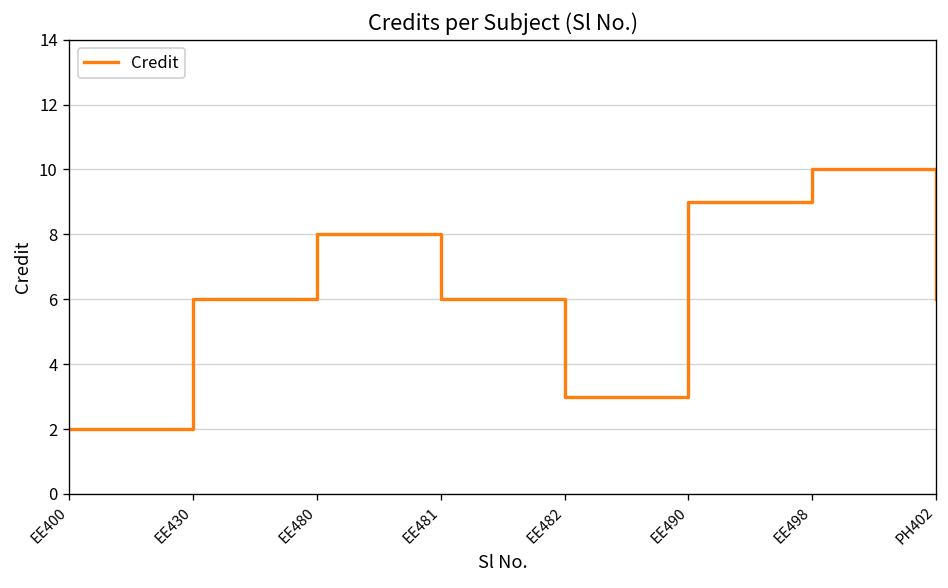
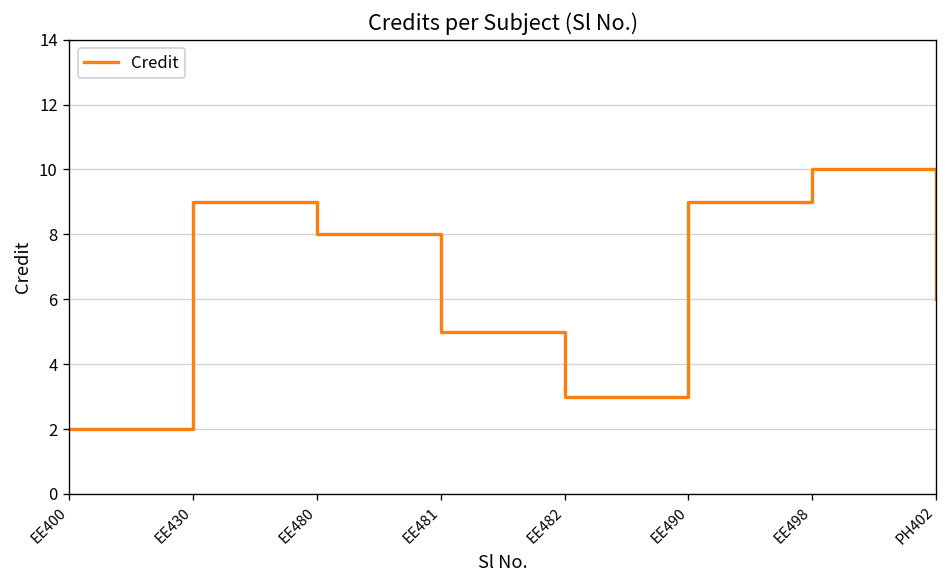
  {
    "EE400": 2,
-   "EE430": 6,
+   "EE430": 9,
    "EE480": 8,
-   "EE481": 6,
+   "EE481": 5,
    "EE482": 3,
    "EE490": 9,
    "EE498": 10,
    "PH402": 6
  }
